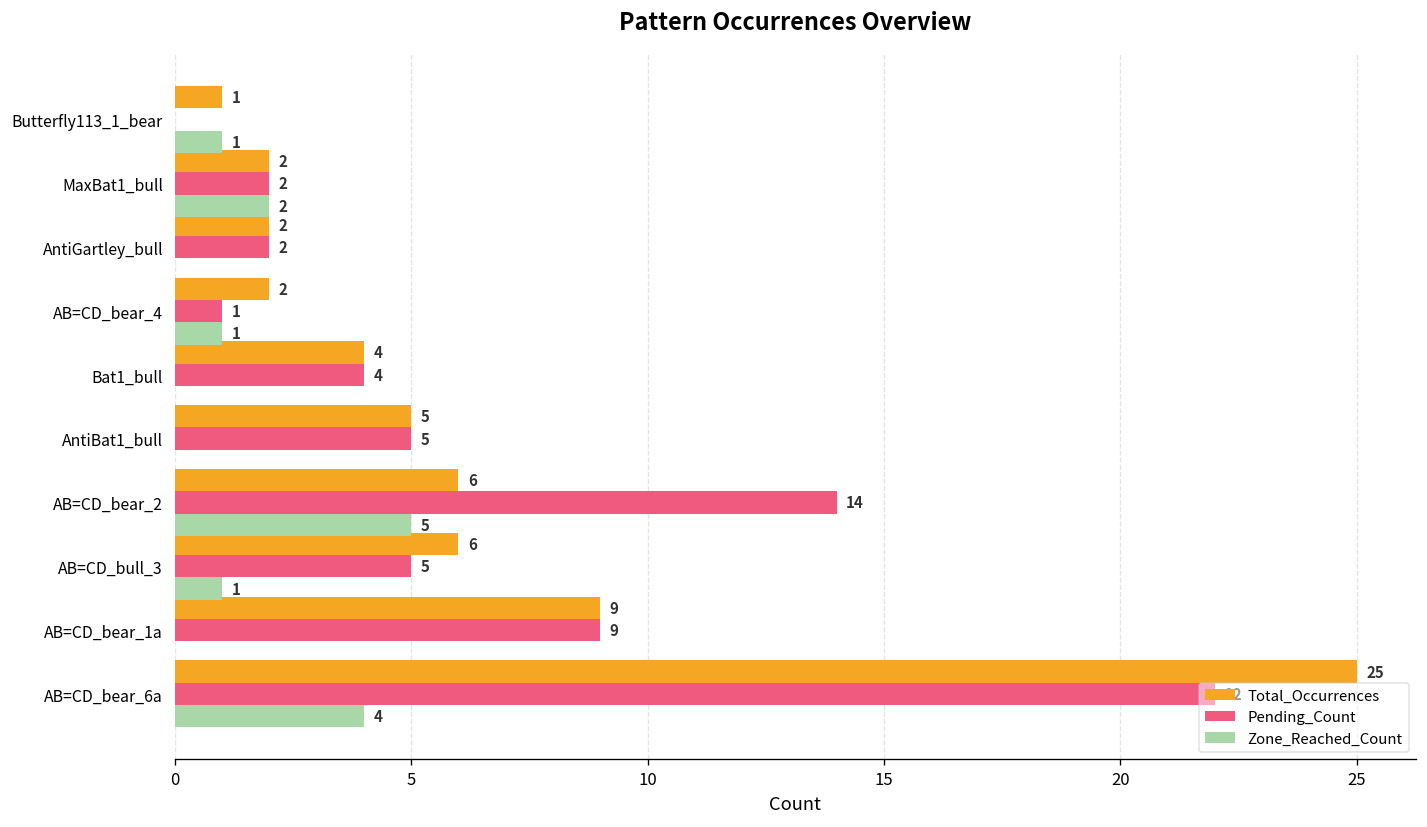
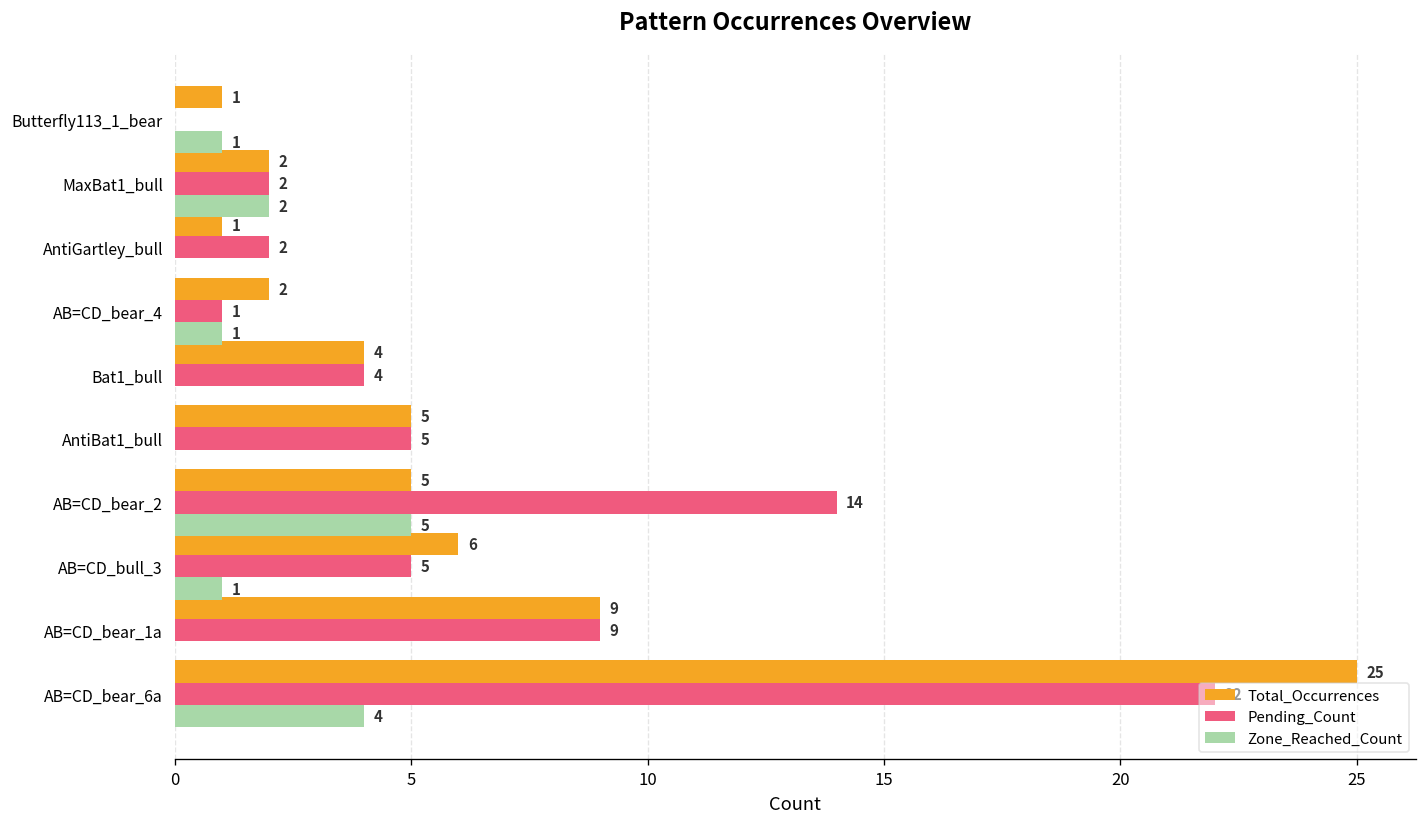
  {
    "Total_Occurrences": {
      "Butterfly113_1_bear": 1,
      "MaxBat1_bull": 2,
-     "AntiGartley_bull": 2,
+     "AntiGartley_bull": 1,
      "AB=CD_bear_4": 2,
      "Bat1_bull": 4,
      "AntiBat1_bull": 5,
-     "AB=CD_bear_2": 6,
+     "AB=CD_bear_2": 5,
      "AB=CD_bull_3": 6,
      "AB=CD_bear_1a": 9
    },
    "Pending_Count": {
      "MaxBat1_bull": 2,
      "AntiGartley_bull": 2,
      "AB=CD_bear_4": 1,
      "Bat1_bull": 4,
      "AntiBat1_bull": 5,
      "AB=CD_bear_2": 14,
      "AB=CD_bull_3": 5,
      "AB=CD_bear_1a": 9
    },
    "Zone_Reached_Count": {
      "Butterfly113_1_bear": 1,
      "MaxBat1_bull": 2,
      "AB=CD_bear_4": 1,
      "AB=CD_bear_2": 5,
      "AB=CD_bull_3": 1,
      "AB=CD_bear_6a": 4
    }
  }
